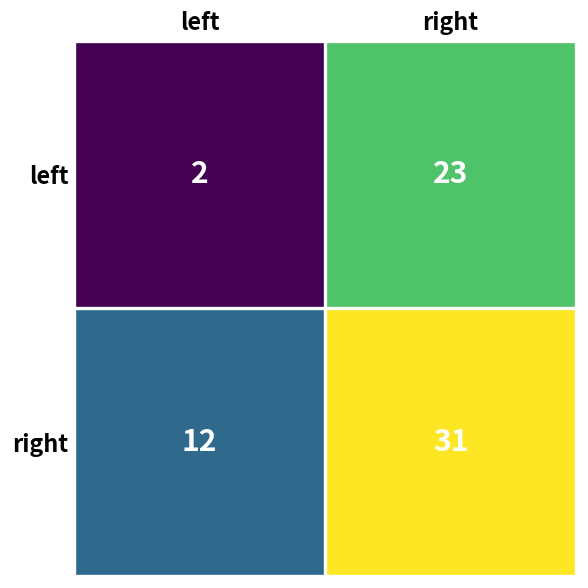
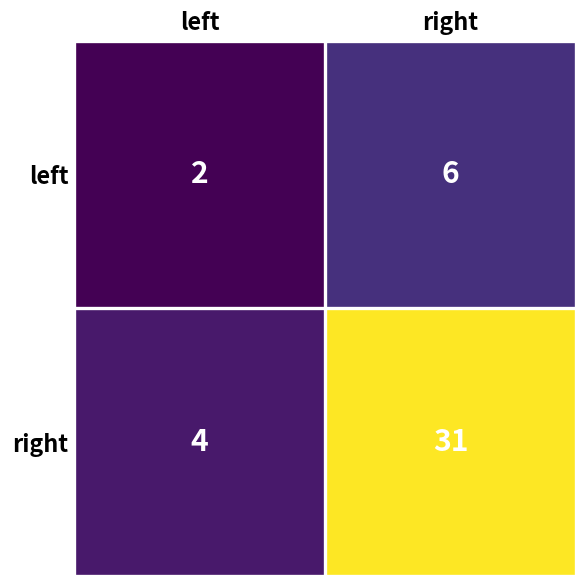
  {
    "left": {
      "left": 2,
-     "right": 23
+     "right": 6
    },
    "right": {
-     "left": 12,
+     "left": 4,
      "right": 31
    }
  }
